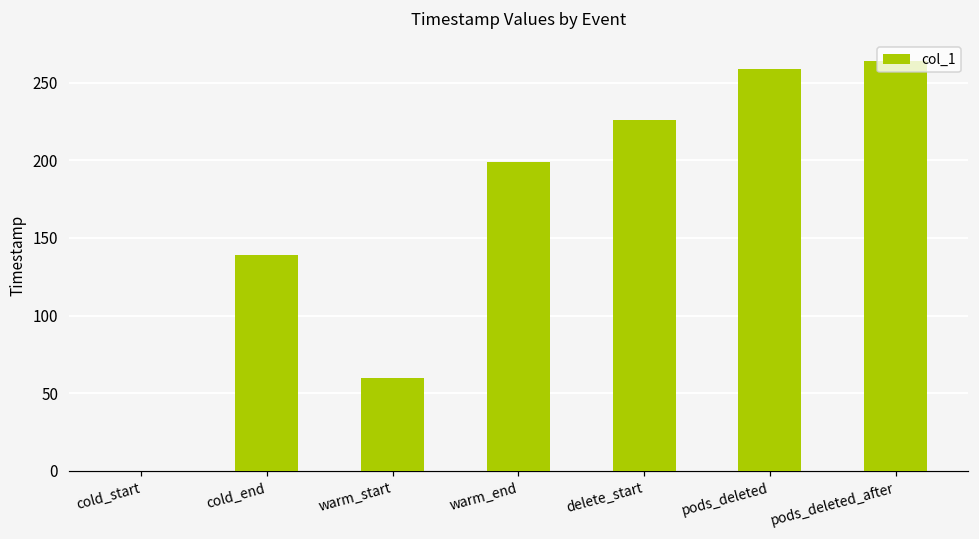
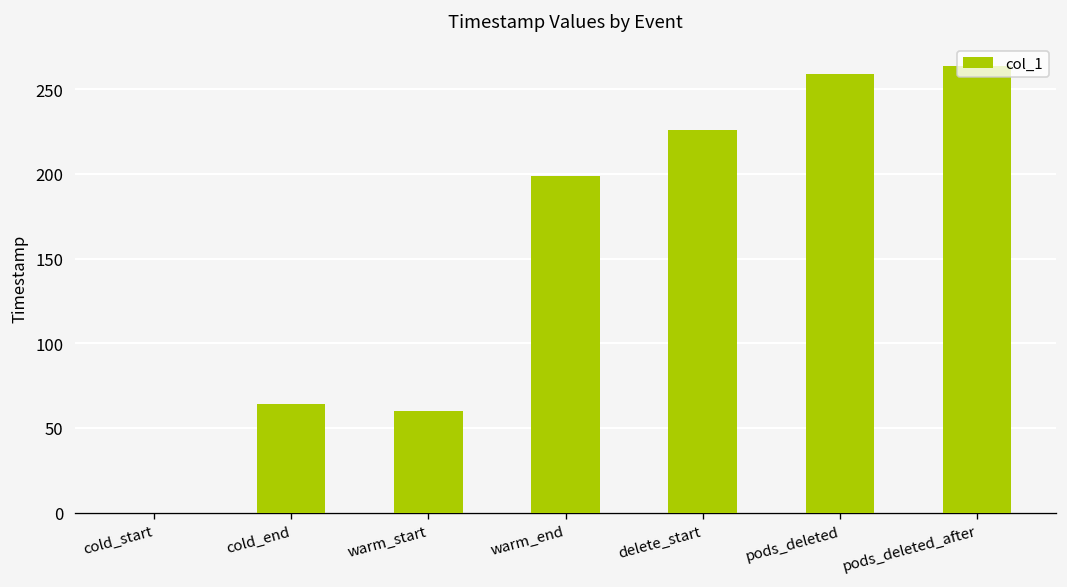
  {
    "cold_start": 0,
-   "cold_end": 139,
+   "cold_end": 64,
    "warm_start": 60,
    "warm_end": 199,
    "delete_start": 226,
    "pods_deleted": 259
  }
